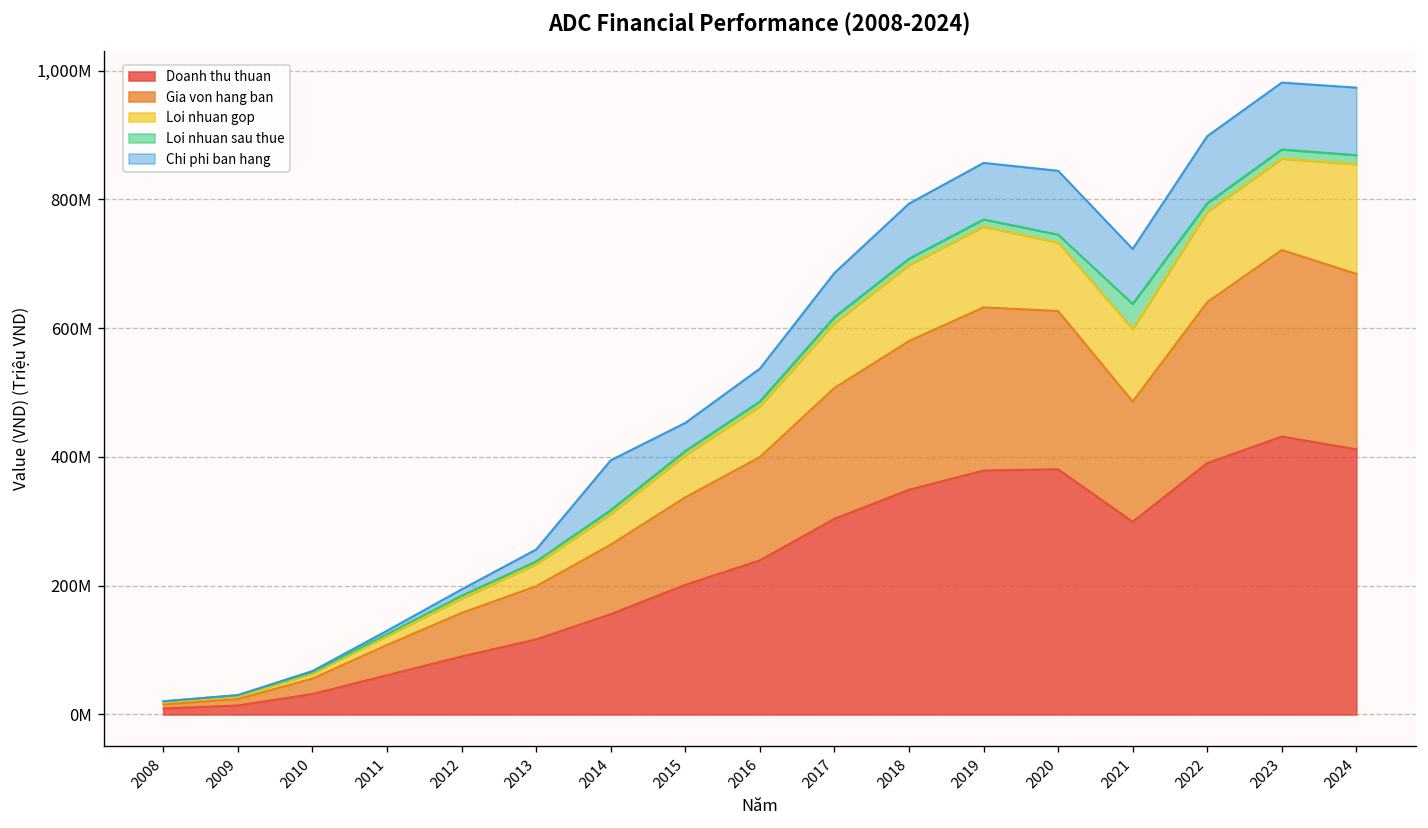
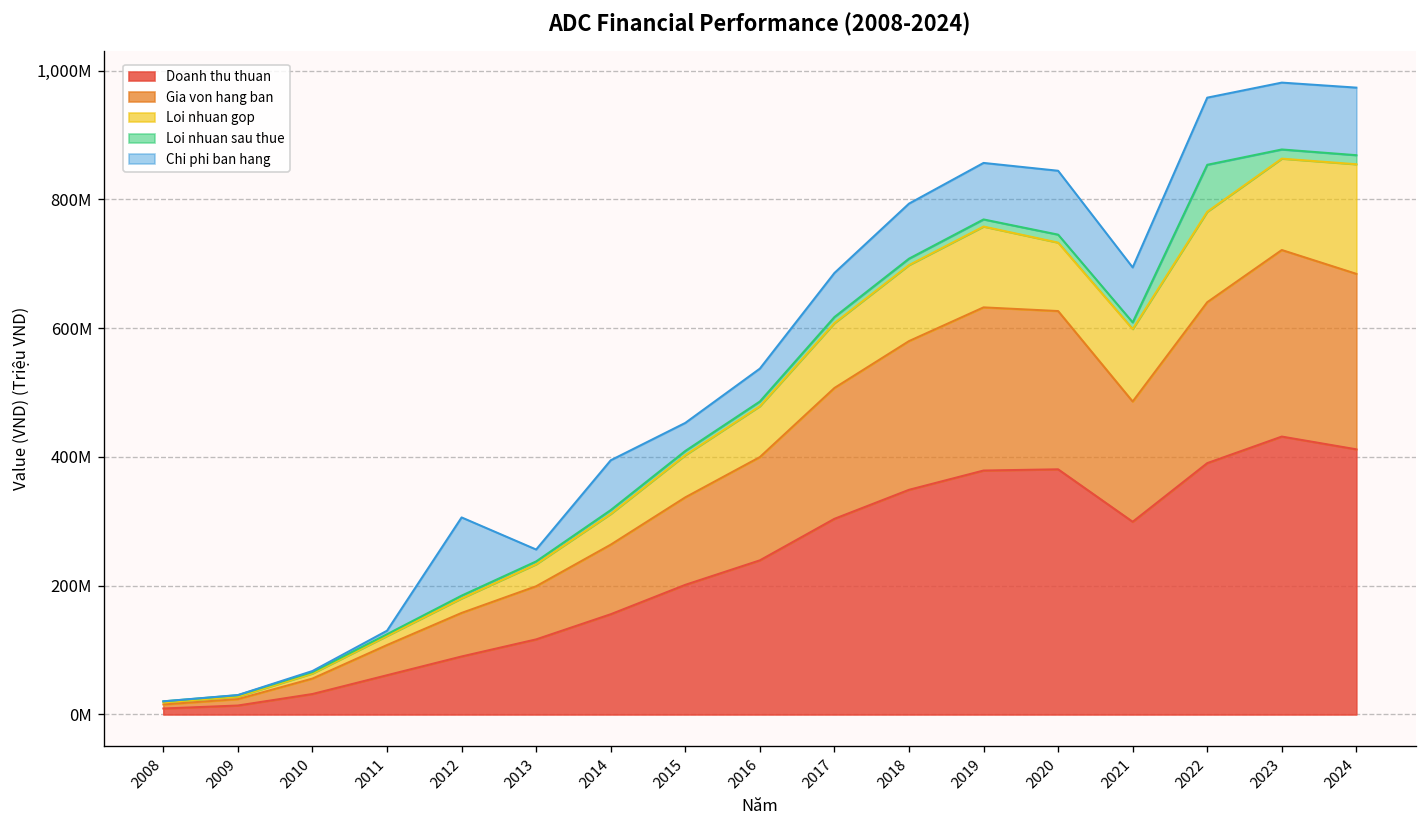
  {
    "Loi nhuan gop": {
      "2014": "50,000,000",
      "2015": "70,000,000",
      "2016": "80,000,000",
      "2017": "100,000,000",
      "2018": "120,000,000",
      "2019": "130,000,000",
      "2020": "110,000,000",
      "2021": "110,000,000",
      "2022": "140,000,000",
      "2023": "140,000,000",
      "2024": "170,000,000"
    },
    "Loi nhuan sau thue": {
      "2014": "10,000,000",
      "2015": "10,000,000",
      "2016": "10,000,000",
      "2017": "10,000,000",
      "2018": "10,000,000",
      "2019": "10,000,000",
      "2020": "10,000,000",
-     "2021": "40,000,000",
-     "2022": "10,000,000",
+     "2021": "10,000,000",
+     "2022": "70,000,000",
      "2023": "10,000,000",
      "2024": "10,000,000"
    },
    "Chi phi ban hang": {
      "2011": "10,000,000",
-     "2012": "10,000,000",
+     "2012": "120,000,000",
      "2013": "20,000,000",
      "2014": "80,000,000",
      "2015": "40,000,000",
      "2016": "50,000,000",
      "2017": "70,000,000",
      "2018": "90,000,000",
      "2019": "90,000,000",
      "2020": "100,000,000",
      "2021": "90,000,000",
      "2022": "100,000,000",
      "2023": "100,000,000",
      "2024": "100,000,000"
    }
  }
